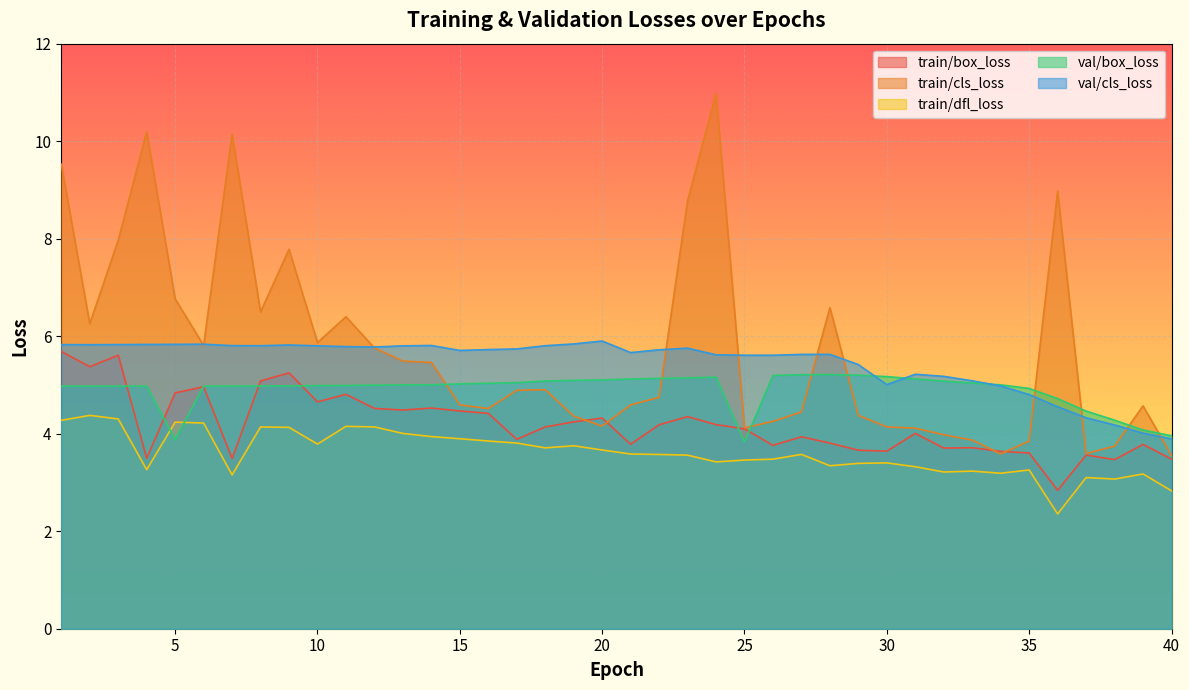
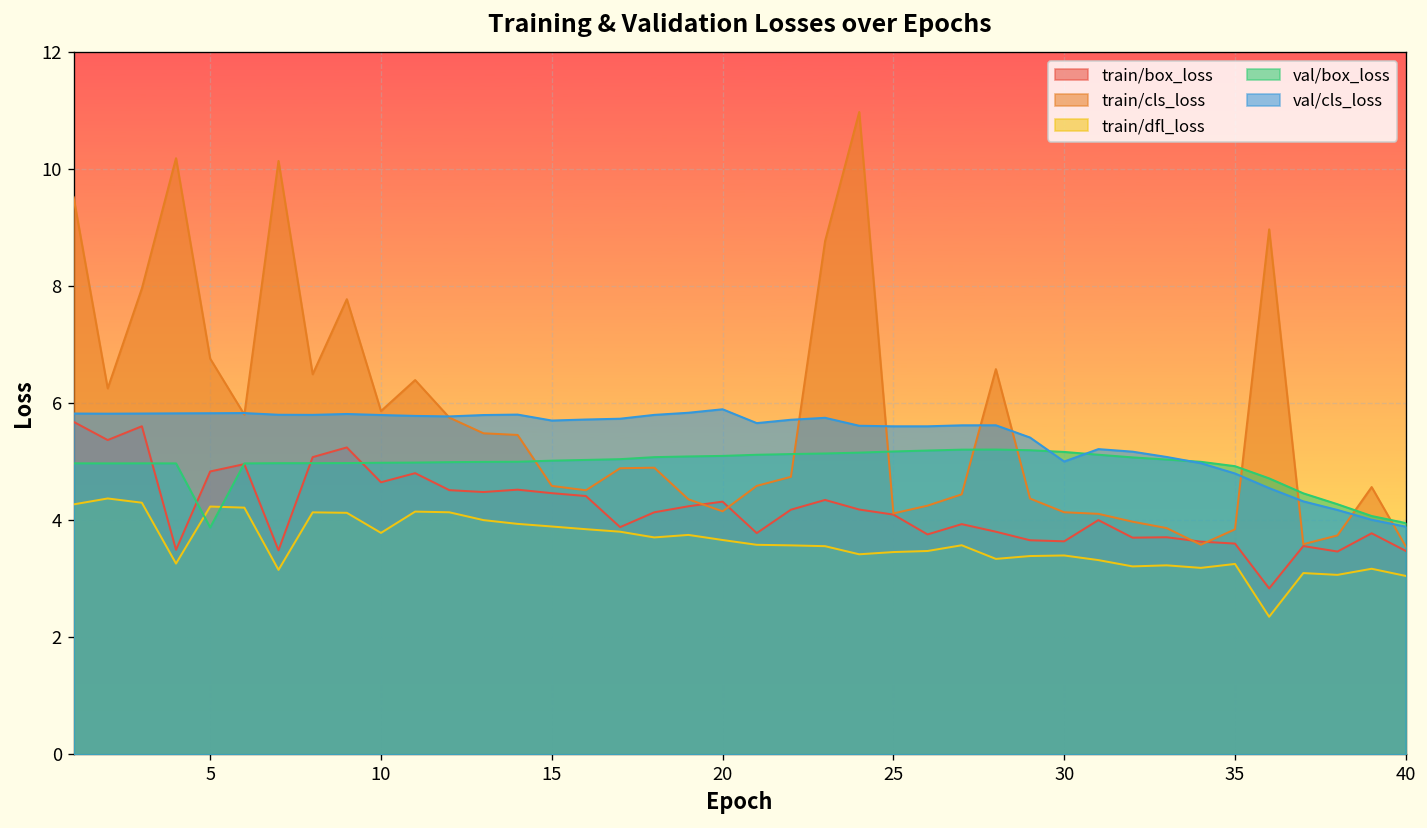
  {
    "train/dfl_loss": {
      "5": 4.2,
      "10": 3.8,
      "15": 3.9,
      "20": 3.7,
      "25": 3.5,
      "30": 3.4,
      "35": 3.3,
-     "40": 2.8
+     "40": 3.1
    },
    "val/box_loss": {
      "5": 3.9,
      "10": 5.0,
      "15": 5.0,
      "20": 5.1,
-     "25": 3.8,
+     "25": 5.2,
      "30": 5.2,
      "35": 4.9,
      "40": 4.0
    },
    "val/cls_loss": {
      "5": 5.8,
      "10": 5.8,
      "15": 5.7,
      "20": 5.9,
      "25": 5.6,
      "30": 5.0,
      "35": 4.8,
      "40": 3.9
    }
  }
